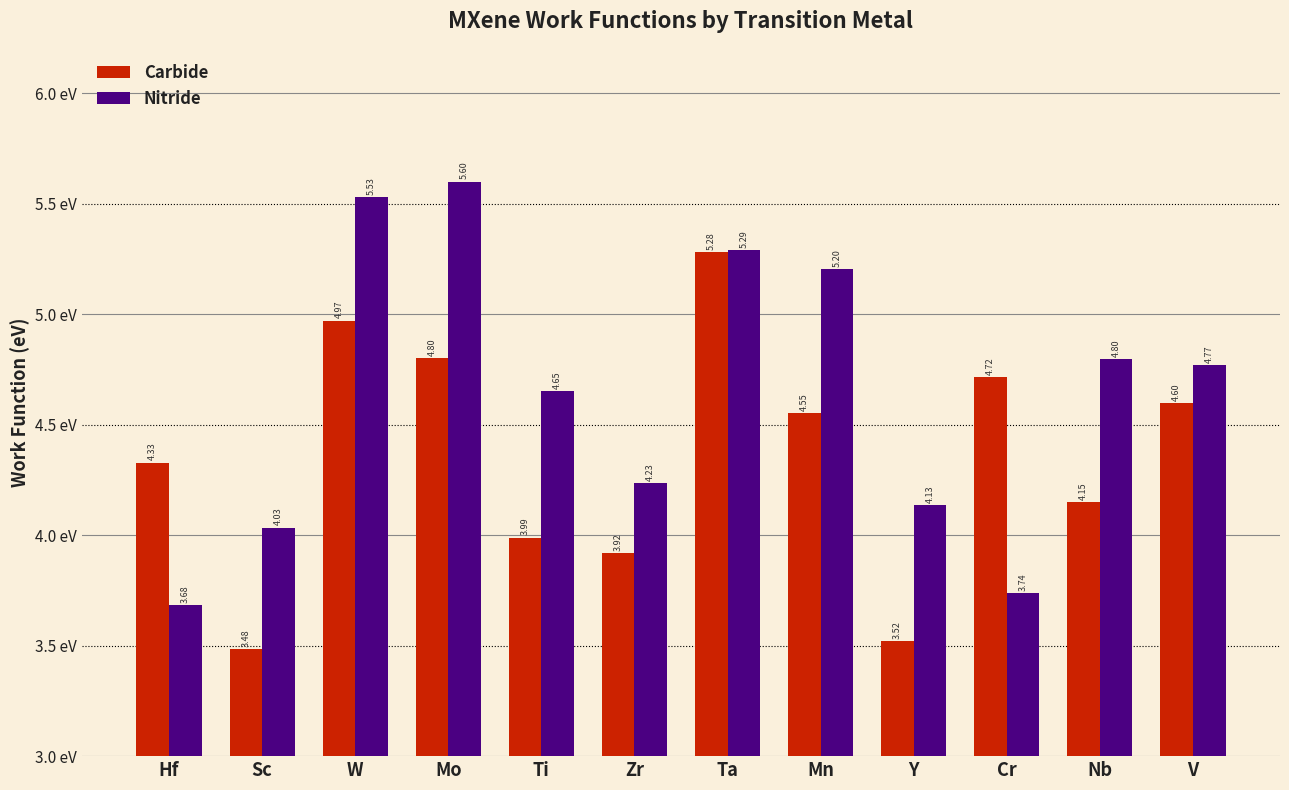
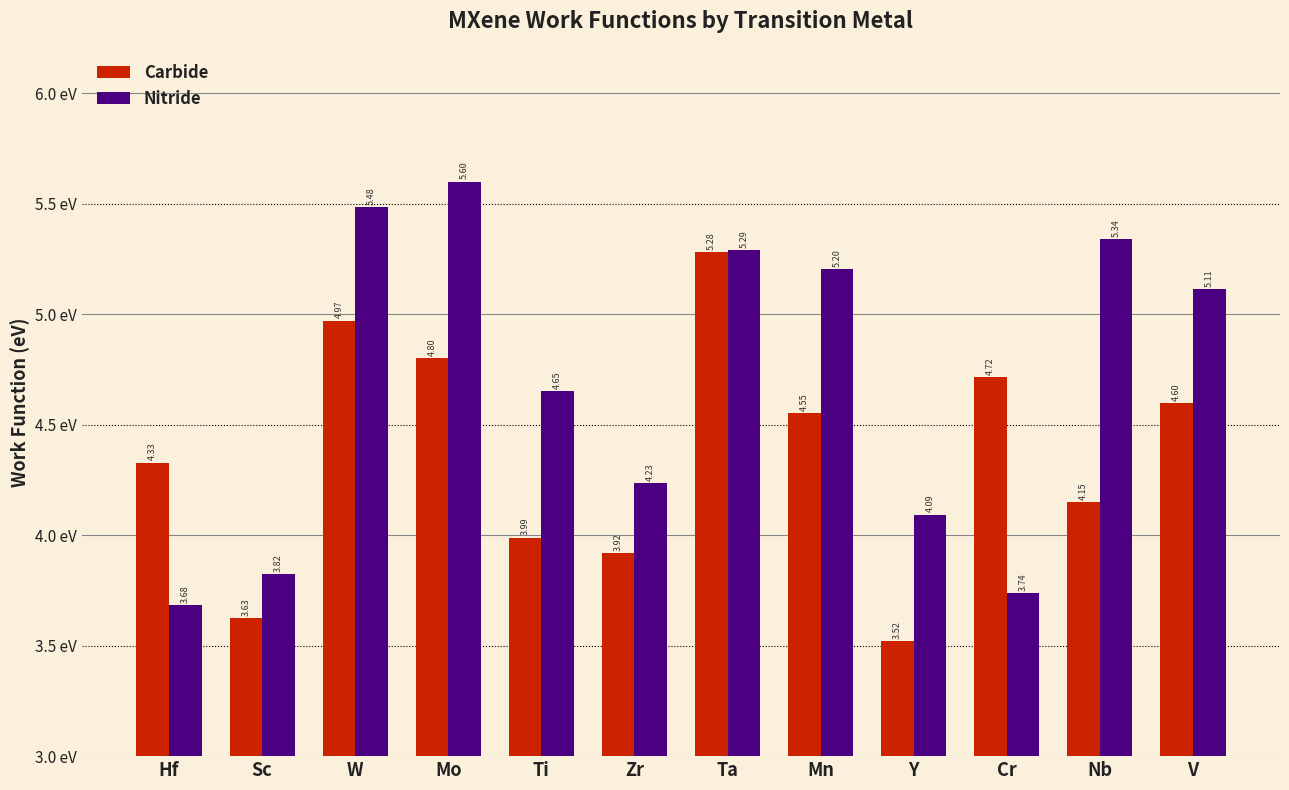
  {
    "Carbide": {
      "Hf": 4.33,
-     "Sc": 3.48,
+     "Sc": 3.63,
      "W": 4.97,
      "Mo": 4.80,
      "Ti": 3.99,
      "Zr": 3.92,
      "Ta": 5.28,
      "Mn": 4.55,
      "Y": 3.52,
      "Cr": 4.72,
      "Nb": 4.15,
      "V": 4.60
    },
    "Nitride": {
      "Hf": 3.68,
-     "Sc": 4.03,
-     "W": 5.53,
+     "Sc": 3.82,
+     "W": 5.48,
      "Mo": 5.60,
      "Ti": 4.65,
      "Zr": 4.23,
      "Ta": 5.29,
      "Mn": 5.20,
-     "Y": 4.13,
+     "Y": 4.09,
      "Cr": 3.74,
-     "Nb": 4.80,
-     "V": 4.77
+     "Nb": 5.34,
+     "V": 5.11
    }
  }
